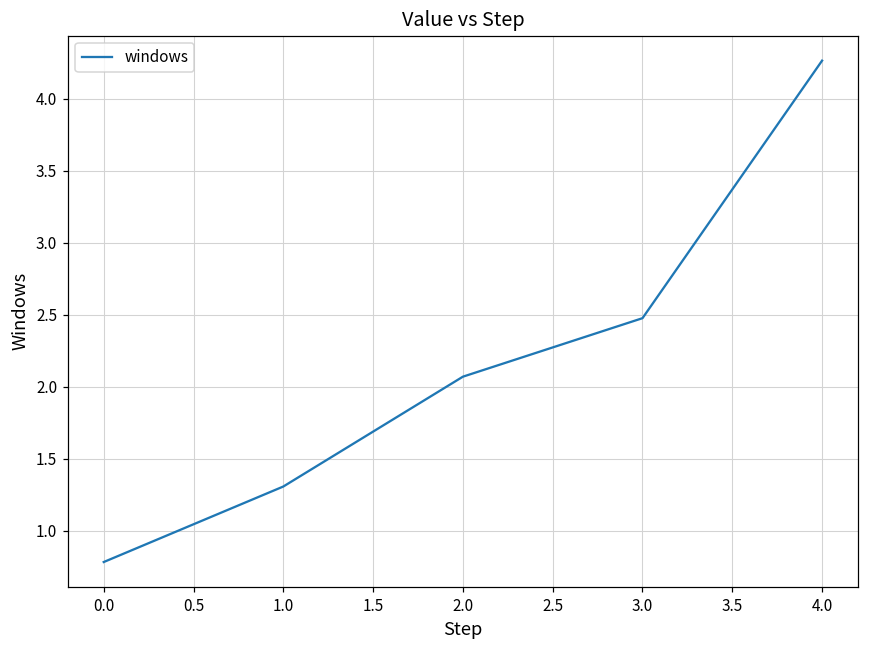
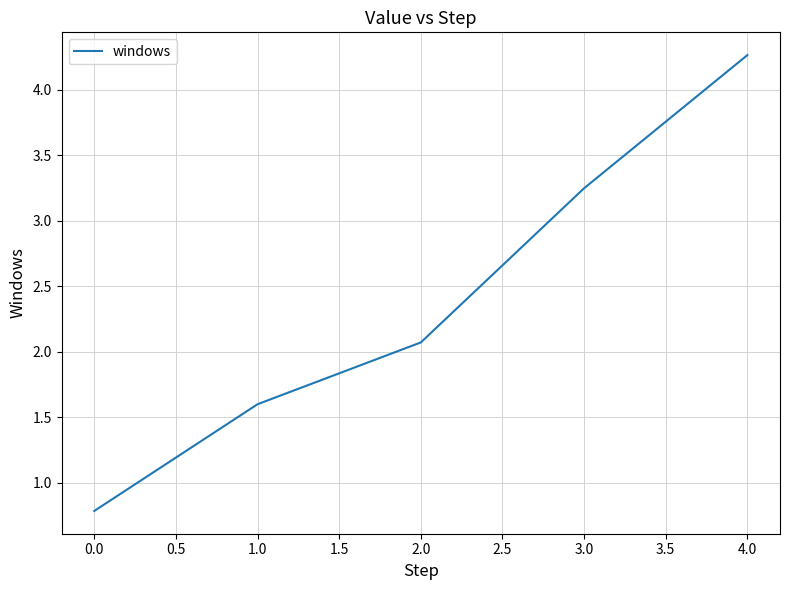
  {
    "0.0": 0.78,
-   "1.0": 1.31,
+   "1.0": 1.60,
    "2.0": 2.07,
-   "3.0": 2.48,
+   "3.0": 3.25,
    "4.0": 4.26
  }
